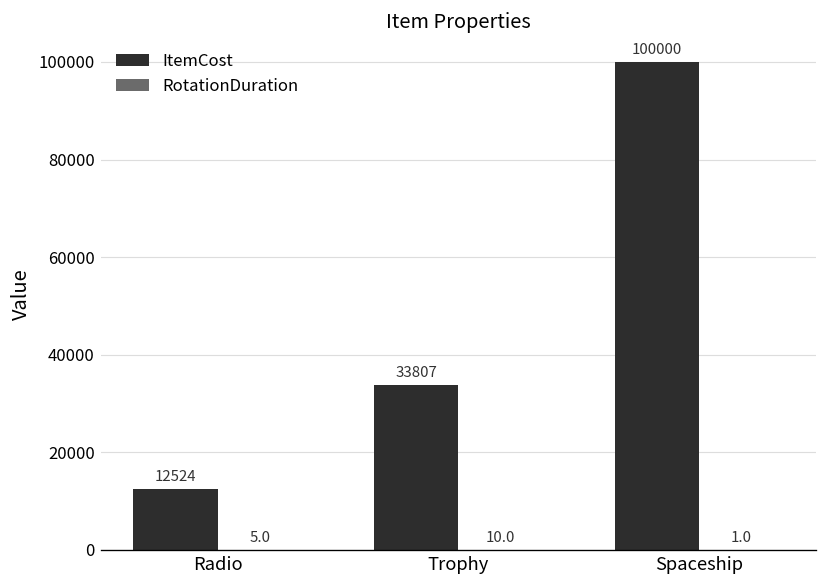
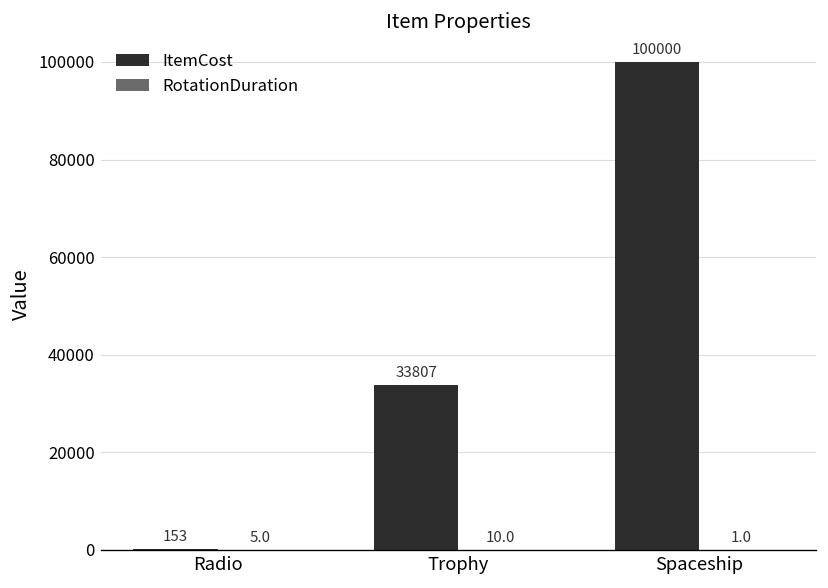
  {
    "ItemCost": {
-     "Radio": 12524,
+     "Radio": 153,
      "Trophy": 33807,
      "Spaceship": 100000
    },
    "RotationDuration": {
      "Radio": 5.0,
      "Trophy": 10.0,
      "Spaceship": 1.0
    }
  }
